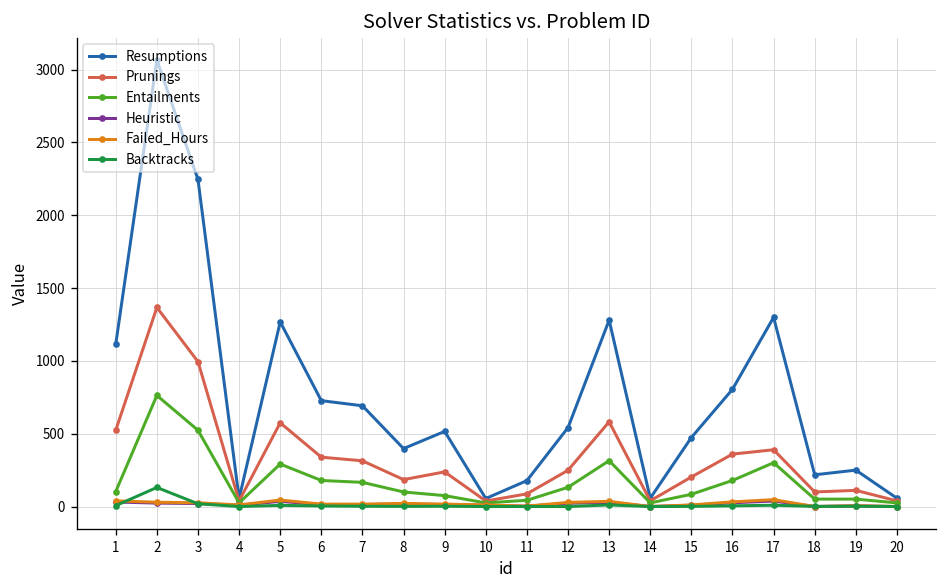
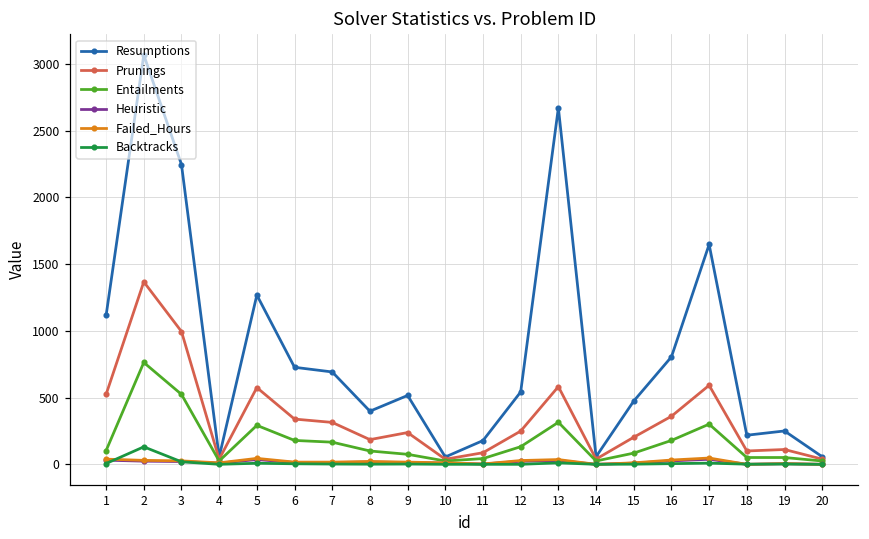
  {
    "Resumptions": {
      "1": 1120,
      "3": 2250,
      "5": 1270,
      "6": 730,
      "7": 690,
      "8": 400,
      "9": 520,
      "11": 180,
      "12": 540,
-     "13": 1280,
+     "13": 2670,
      "15": 470,
      "16": 810,
-     "17": 1300,
+     "17": 1650,
      "18": 220,
      "19": 250
    },
    "Prunings": {
      "1": 520,
      "2": 1370,
      "3": 1000,
      "5": 580,
      "6": 340,
      "7": 310,
      "8": 190,
      "9": 240,
      "11": 90,
      "12": 250,
      "13": 580,
      "15": 200,
      "16": 360,
-     "17": 390,
+     "17": 590,
      "18": 100,
      "19": 110
    },
    "Entailments": {
      "1": 100,
      "2": 760,
      "3": 520,
      "5": 290,
      "6": 180,
      "7": 170,
      "8": 100,
      "9": 80,
      "11": 40,
      "12": 130,
      "13": 320,
      "15": 80,
      "16": 180,
      "17": 300,
      "18": 50,
      "19": 50
    },
    "Backtracks": {
      "1": 10,
      "2": 130,
      "5": 10,
      "12": 0,
      "17": 10
    }
  }
